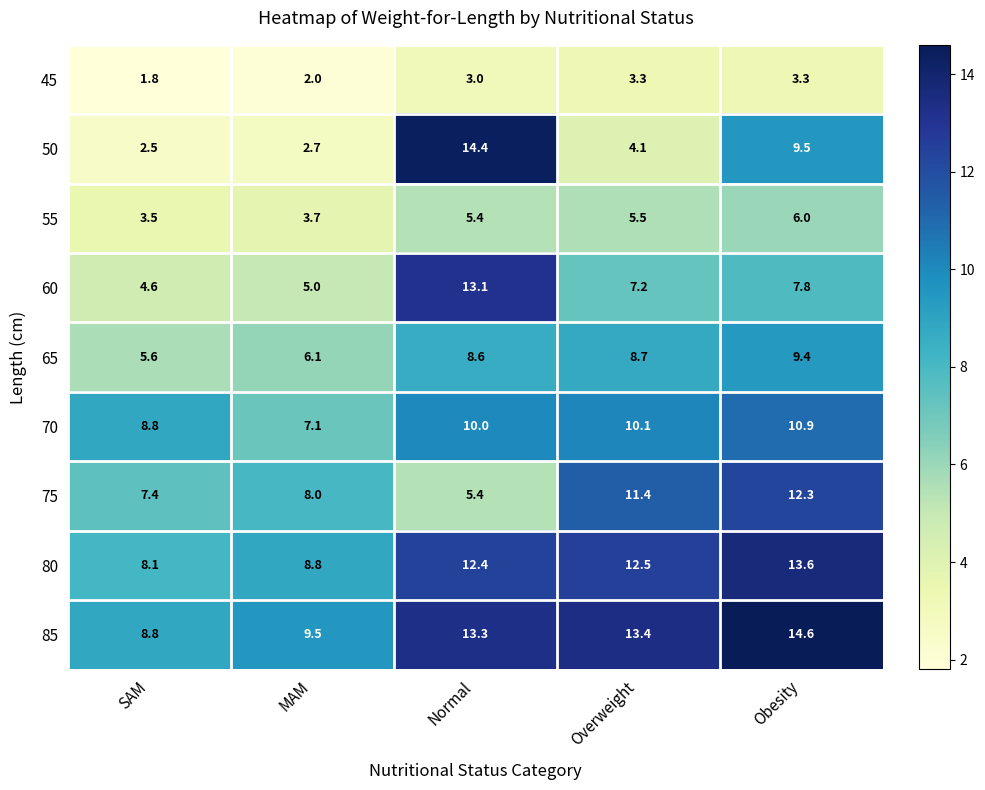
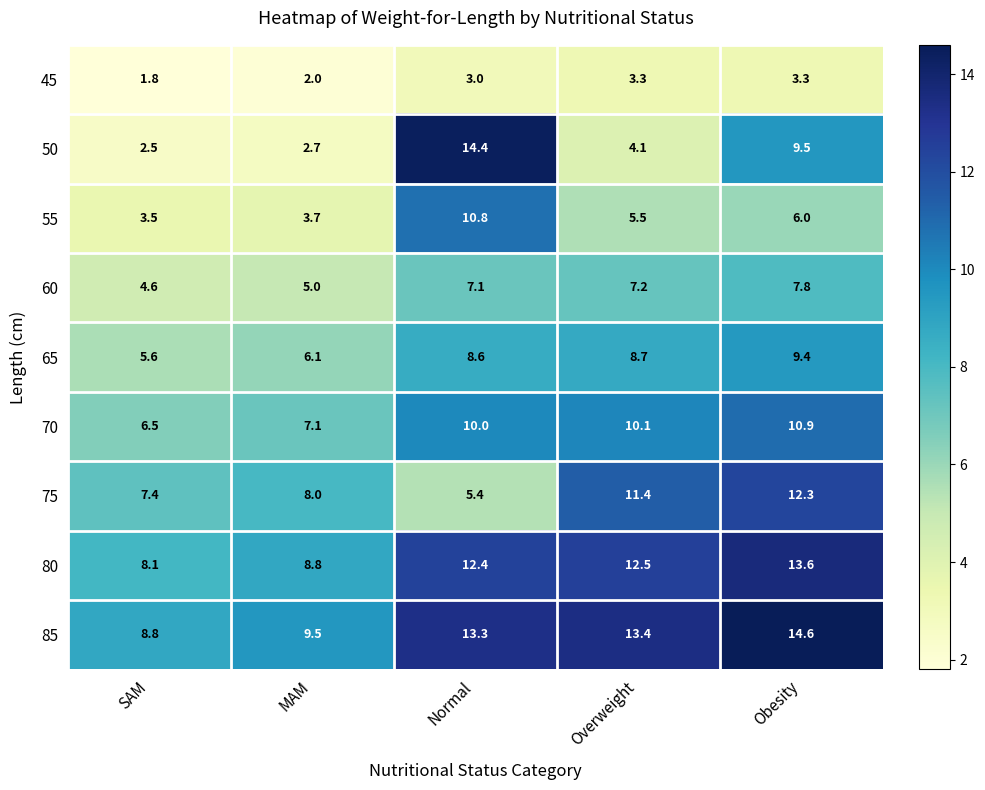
  {
    "45": {
      "SAM": 1.8,
      "MAM": 2.0,
      "Normal": 3.0,
      "Overweight": 3.3,
      "Obesity": 3.3
    },
    "50": {
      "SAM": 2.5,
      "MAM": 2.7,
      "Normal": 14.4,
      "Overweight": 4.1,
      "Obesity": 9.5
    },
    "55": {
      "SAM": 3.5,
      "MAM": 3.7,
-     "Normal": 5.4,
+     "Normal": 10.8,
      "Overweight": 5.5,
      "Obesity": 6.0
    },
    "60": {
      "SAM": 4.6,
      "MAM": 5.0,
-     "Normal": 13.1,
+     "Normal": 7.1,
      "Overweight": 7.2,
      "Obesity": 7.8
    },
    "65": {
      "SAM": 5.6,
      "MAM": 6.1,
      "Normal": 8.6,
      "Overweight": 8.7,
      "Obesity": 9.4
    },
    "70": {
-     "SAM": 8.8,
+     "SAM": 6.5,
      "MAM": 7.1,
      "Normal": 10.0,
      "Overweight": 10.1,
      "Obesity": 10.9
    },
    "75": {
      "SAM": 7.4,
      "MAM": 8.0,
      "Normal": 5.4,
      "Overweight": 11.4,
      "Obesity": 12.3
    },
    "80": {
      "SAM": 8.1,
      "MAM": 8.8,
      "Normal": 12.4,
      "Overweight": 12.5,
      "Obesity": 13.6
    },
    "85": {
      "SAM": 8.8,
      "MAM": 9.5,
      "Normal": 13.3,
      "Overweight": 13.4,
      "Obesity": 14.6
    }
  }
